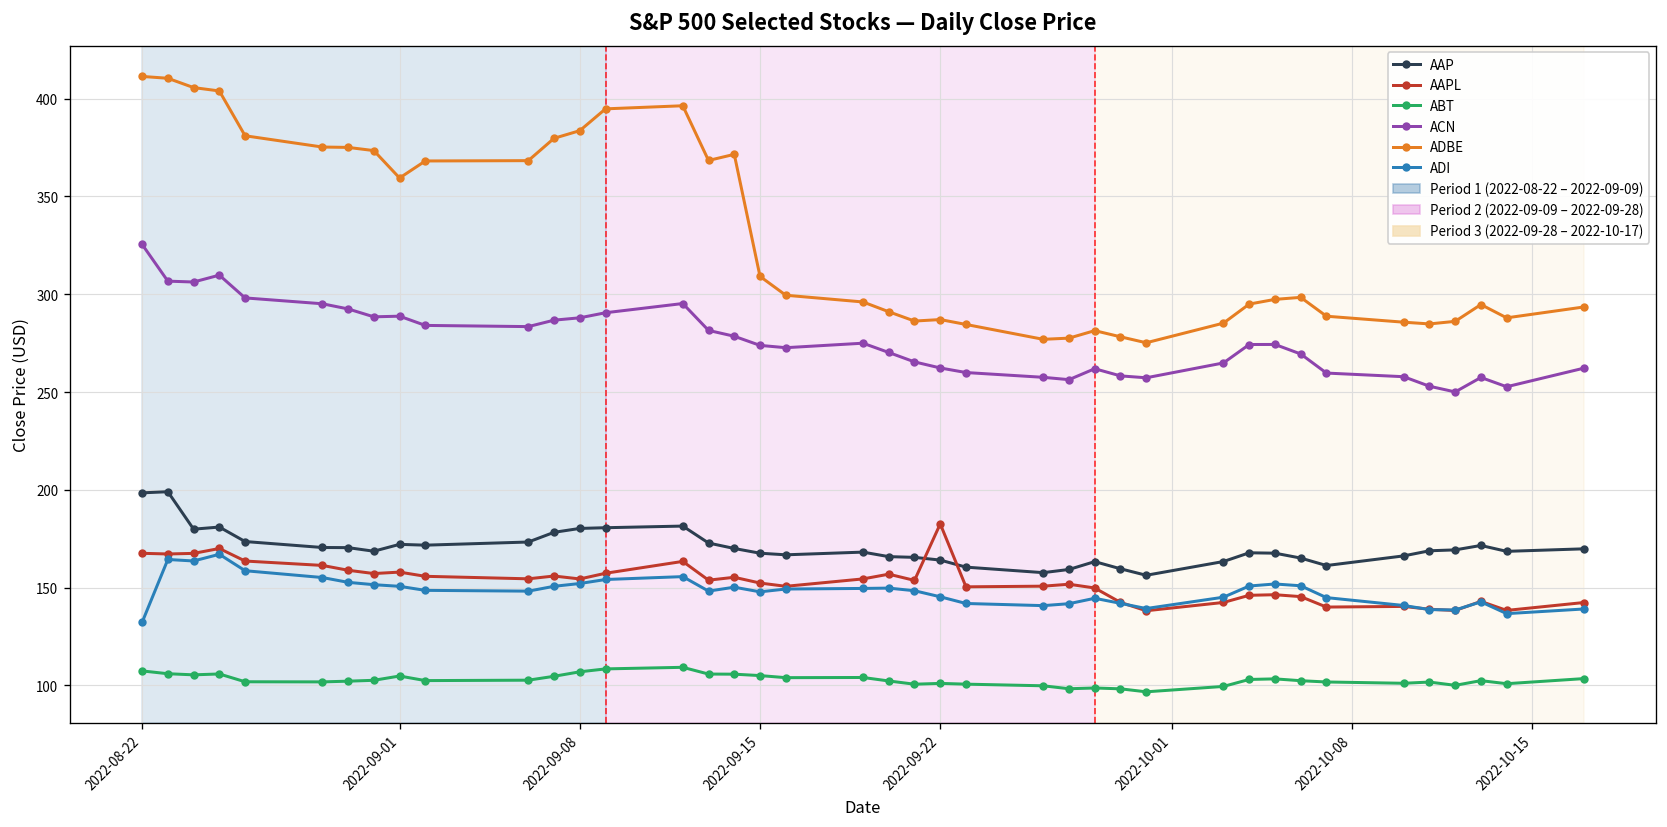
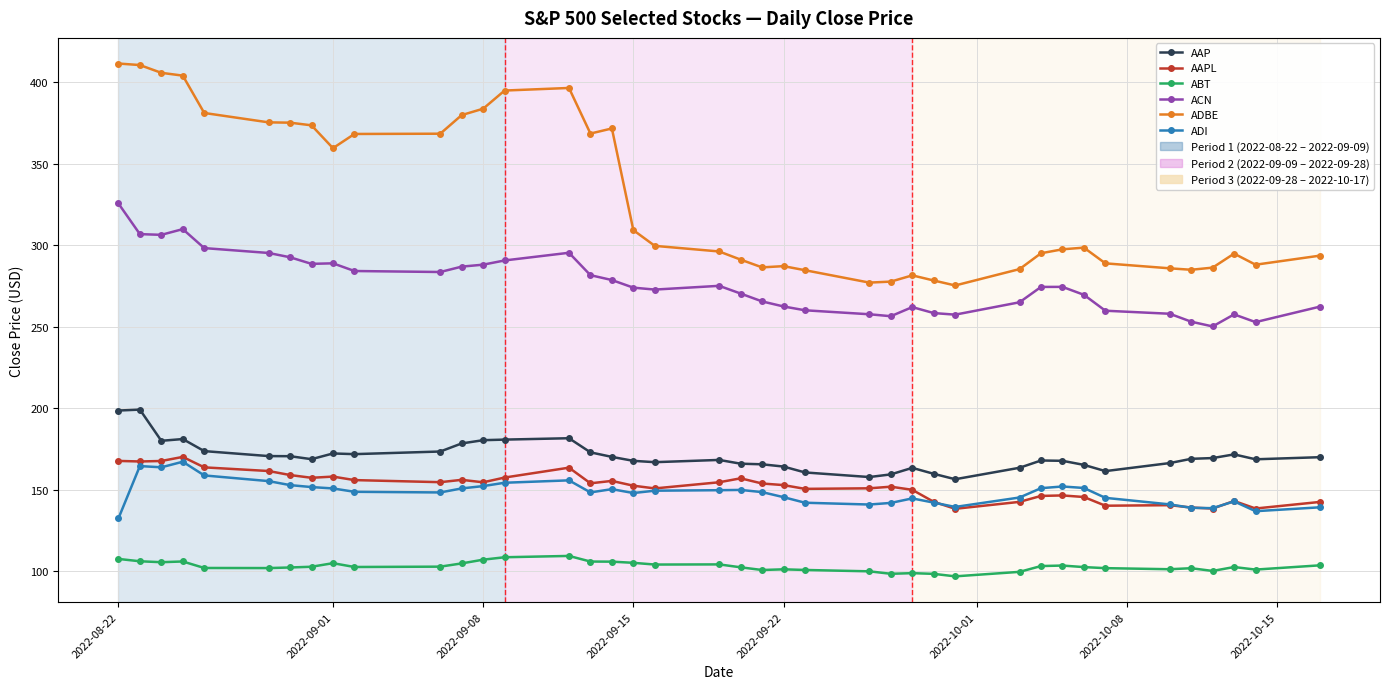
  {
    "AAP": {
      "2022-08-22": 198,
      "2022-09-01": 172,
      "2022-09-08": 180,
      "2022-09-15": 168,
      "2022-09-22": 164
    },
    "AAPL": {
      "2022-08-22": 168,
      "2022-09-01": 158,
      "2022-09-08": 154,
      "2022-09-15": 152,
-     "2022-09-22": 183
+     "2022-09-22": 153
    },
    "ABT": {
      "2022-08-22": 107,
      "2022-09-01": 105,
      "2022-09-08": 107,
      "2022-09-15": 105,
      "2022-09-22": 101
    },
    "ACN": {
      "2022-08-22": 326,
      "2022-09-01": 289,
      "2022-09-08": 288,
      "2022-09-15": 274,
      "2022-09-22": 262
    },
    "ADBE": {
      "2022-08-22": 411,
      "2022-09-01": 359,
      "2022-09-08": 384,
      "2022-09-15": 309,
      "2022-09-22": 287
    },
    "ADI": {
      "2022-08-22": 132,
      "2022-09-01": 151,
      "2022-09-08": 152,
      "2022-09-15": 148,
      "2022-09-22": 145
    }
  }
